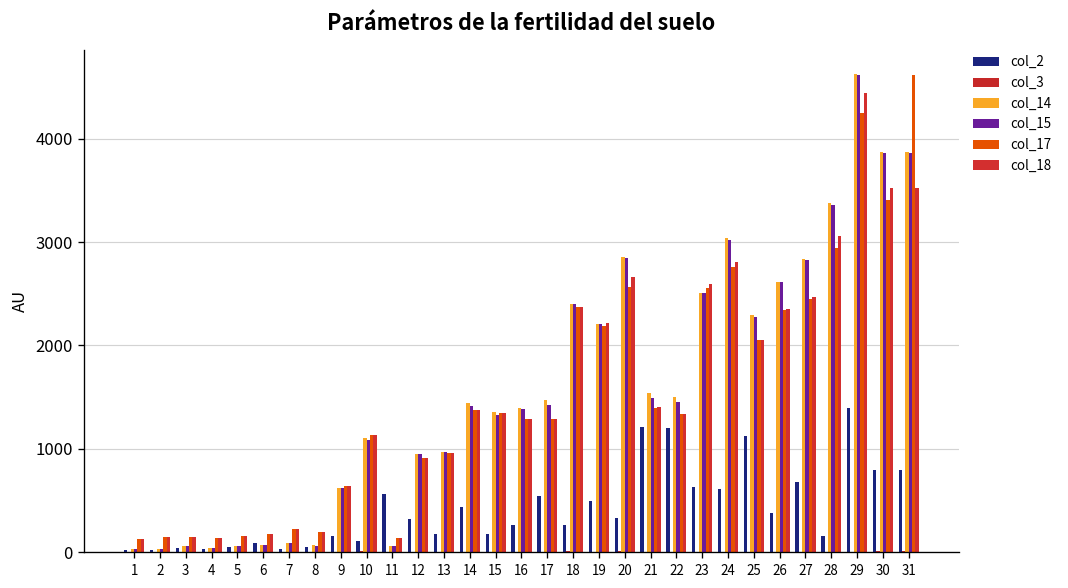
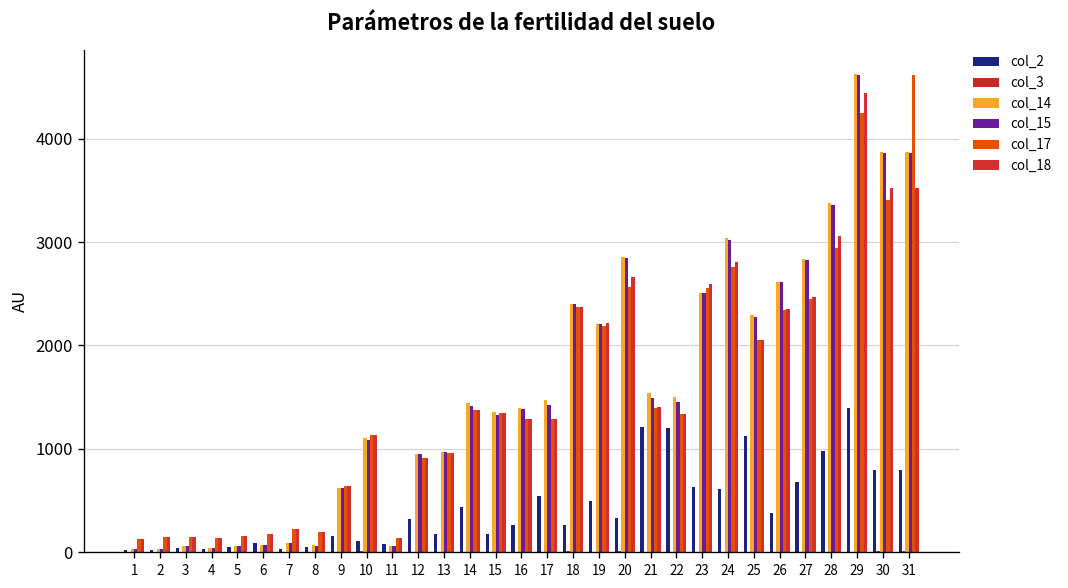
  {
    "col_2": {
      "3": 0,
      "4": 0,
      "5": 100,
      "6": 100,
      "7": 0,
      "8": 100,
      "9": 200,
      "10": 100,
-     "11": 600,
+     "11": 100,
      "12": 300,
      "13": 200,
      "14": 400,
      "15": 200,
      "16": 300,
      "17": 500,
      "18": 300,
      "19": 500,
      "20": 300,
      "21": 1200,
      "22": 1200,
      "23": 600,
      "24": 600,
      "25": 1100,
      "26": 400,
      "27": 700,
-     "28": 200,
+     "28": 1000,
      "29": 1400,
      "30": 800,
      "31": 800
    },
    "col_14": {
      "2": 0,
      "3": 100,
      "4": 0,
      "5": 100,
      "6": 100,
      "7": 100,
      "8": 100,
      "9": 600,
      "10": 1100,
      "11": 100,
      "12": 1000,
      "13": 1000,
      "14": 1400,
      "15": 1400,
      "16": 1400,
      "17": 1500,
      "18": 2400,
      "19": 2200,
      "20": 2900,
      "21": 1500,
      "22": 1500,
      "23": 2500,
      "24": 3000,
      "25": 2300,
      "26": 2600,
      "27": 2800,
      "28": 3400,
      "29": 4600,
      "30": 3900,
      "31": 3900
    },
    "col_15": {
      "2": 0,
      "3": 100,
      "4": 0,
      "5": 100,
      "6": 100,
      "7": 100,
      "8": 100,
      "9": 600,
      "10": 1100,
      "11": 100,
      "12": 900,
      "13": 1000,
      "14": 1400,
      "15": 1300,
      "16": 1400,
      "17": 1400,
      "18": 2400,
      "19": 2200,
      "20": 2800,
      "21": 1500,
      "22": 1500,
      "23": 2500,
      "24": 3000,
      "25": 2300,
      "26": 2600,
      "27": 2800,
      "28": 3400,
      "29": 4600,
      "30": 3900,
      "31": 3900
    },
    "col_17": {
      "1": 100,
      "2": 200,
      "3": 100,
      "4": 100,
      "5": 200,
      "6": 200,
      "7": 200,
      "8": 200,
      "9": 600,
      "10": 1100,
      "11": 100,
      "12": 900,
      "13": 1000,
      "14": 1400,
      "15": 1300,
      "16": 1300,
      "17": 1300,
      "18": 2400,
      "19": 2200,
      "20": 2600,
      "21": 1400,
      "22": 1300,
      "23": 2600,
      "24": 2800,
      "25": 2100,
      "26": 2300,
      "27": 2400,
      "28": 2900,
      "29": 4200,
      "30": 3400,
      "31": 4600
    }
  }
